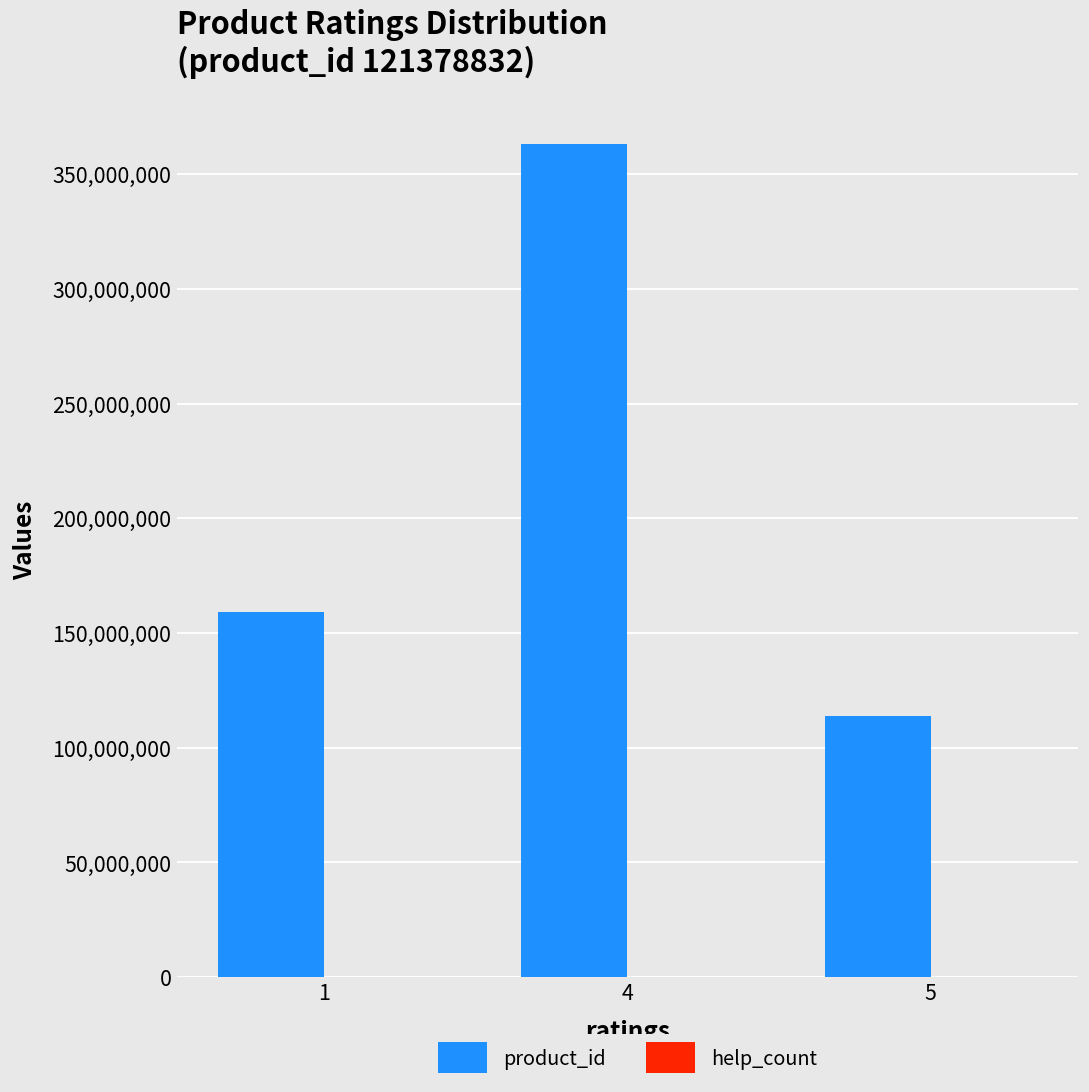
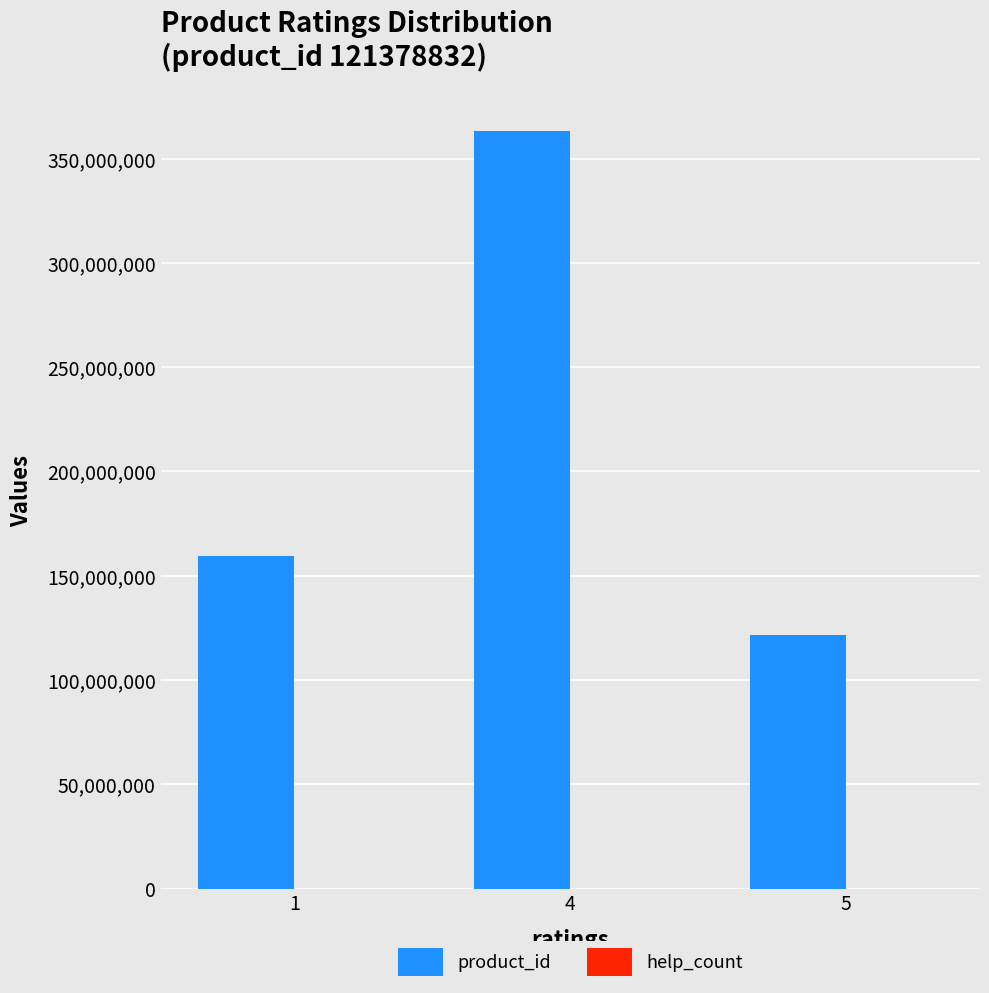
  {
    "product_id": {
      "1": "159,000,000",
      "4": "363,000,000",
-     "5": "114,000,000"
+     "5": "121,000,000"
    },
    "help_count": {
      "1": "0",
      "4": "0",
      "5": "0"
    }
  }
